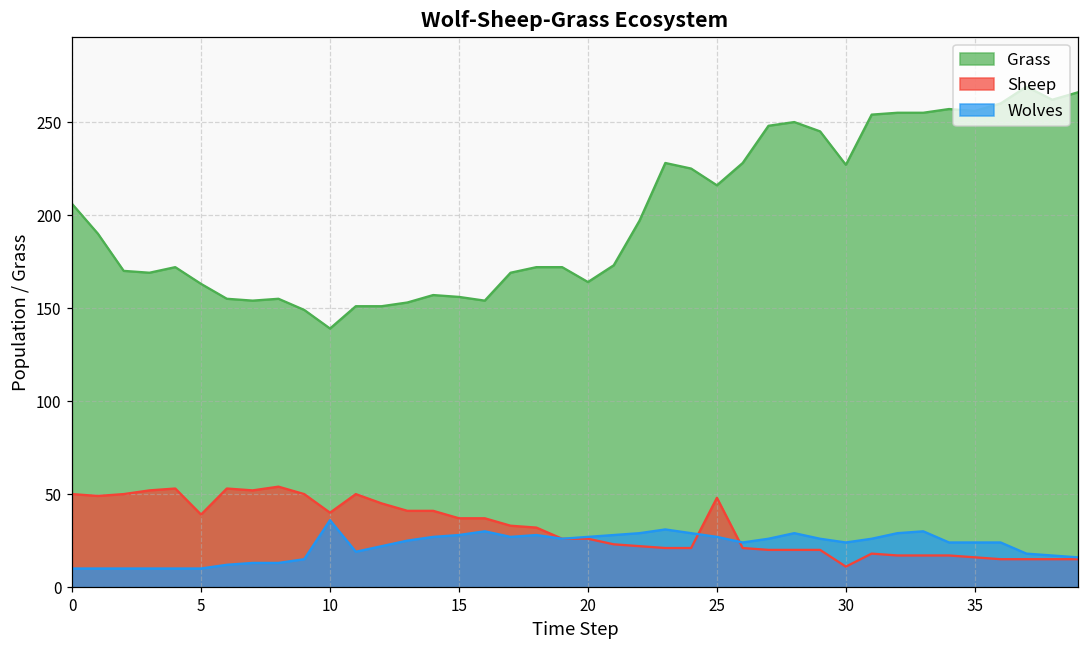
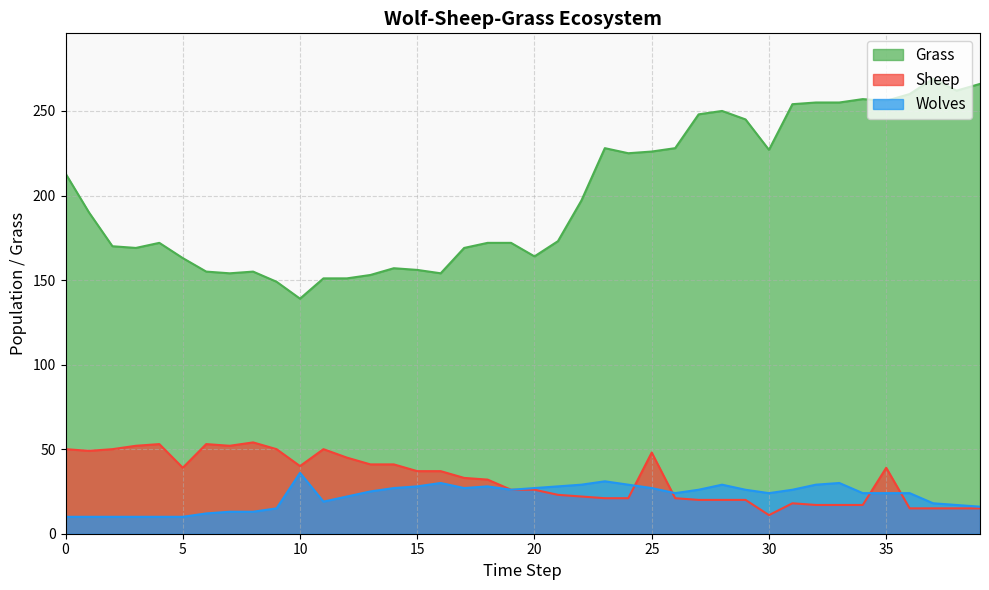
  {
    "Grass": {
-     "0": 206,
+     "0": 213,
      "5": 163,
      "10": 139,
      "15": 156,
      "20": 164,
-     "25": 216,
+     "25": 226,
      "30": 227
    },
    "Sheep": {
      "0": 50,
      "5": 39,
      "10": 40,
      "15": 37,
      "25": 48,
      "30": 11,
-     "35": 16
+     "35": 39
    },
    "Wolves": {
      "0": 10,
      "5": 10,
      "10": 36,
      "15": 28,
      "25": 27,
      "30": 24,
      "35": 24
    }
  }
